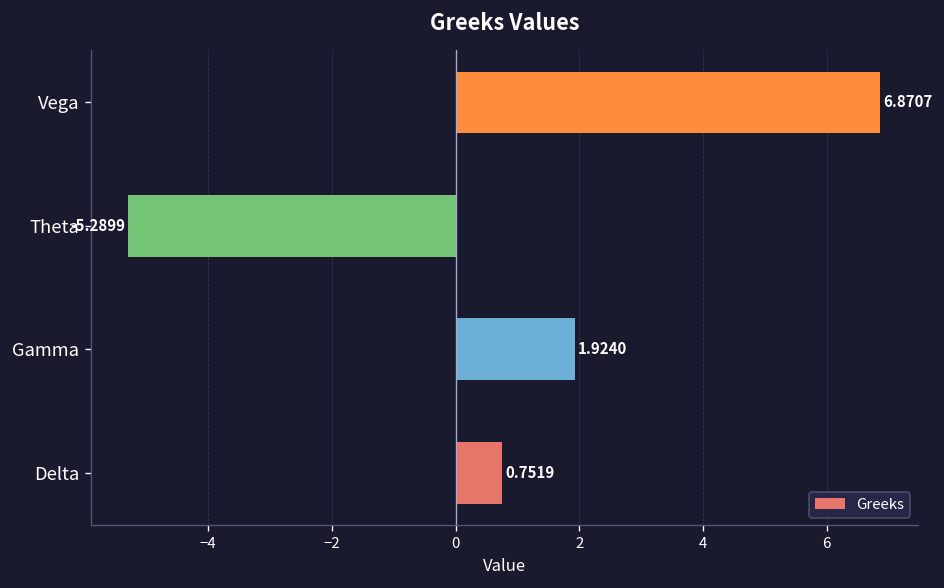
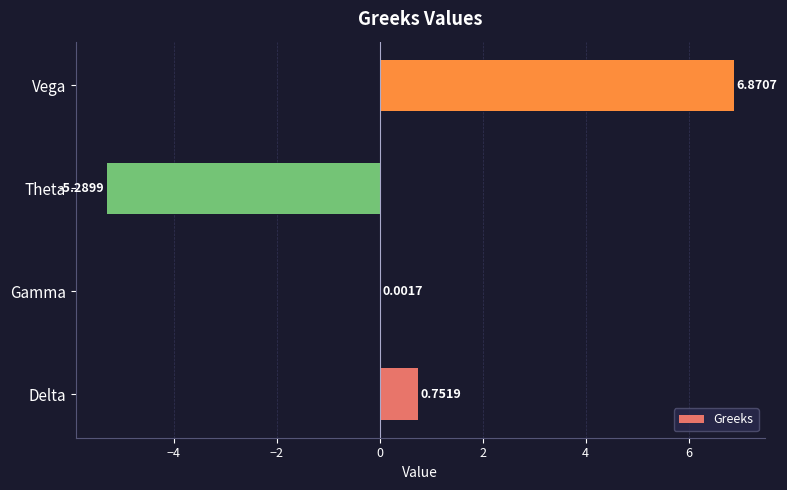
  {
    "Vega": 6.8707,
    "Theta": -5.2899,
-   "Gamma": 1.9240,
+   "Gamma": 0.0017,
    "Delta": 0.7519
  }
